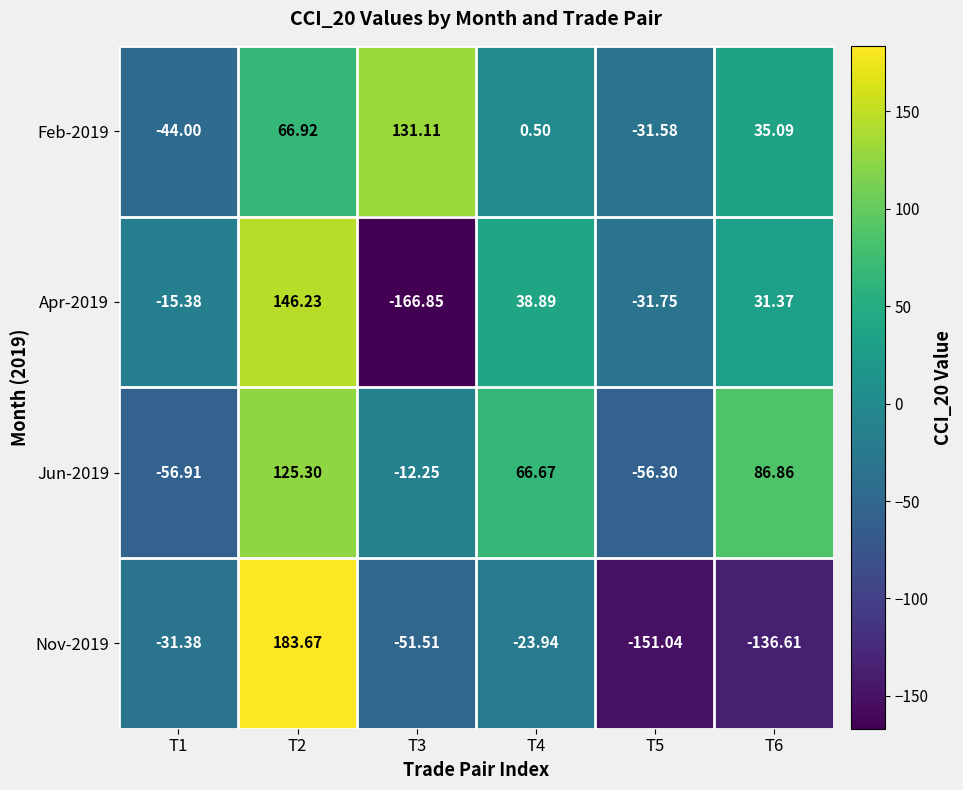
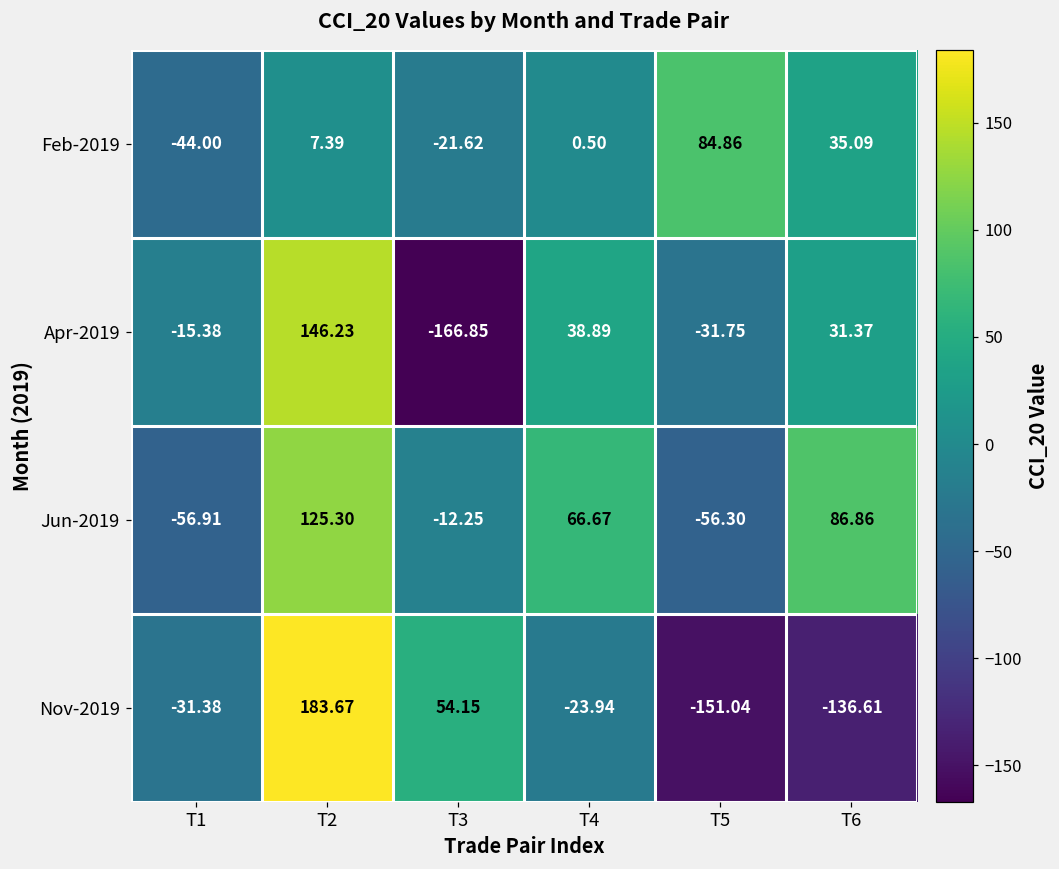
  {
    "Feb-2019": {
      "T1": -44.00,
-     "T2": 66.92,
-     "T3": 131.11,
+     "T2": 7.39,
+     "T3": -21.62,
      "T4": 0.50,
-     "T5": -31.58,
+     "T5": 84.86,
      "T6": 35.09
    },
    "Apr-2019": {
      "T1": -15.38,
      "T2": 146.23,
      "T3": -166.85,
      "T4": 38.89,
      "T5": -31.75,
      "T6": 31.37
    },
    "Jun-2019": {
      "T1": -56.91,
      "T2": 125.30,
      "T3": -12.25,
      "T4": 66.67,
      "T5": -56.30,
      "T6": 86.86
    },
    "Nov-2019": {
      "T1": -31.38,
      "T2": 183.67,
-     "T3": -51.51,
+     "T3": 54.15,
      "T4": -23.94,
      "T5": -151.04,
      "T6": -136.61
    }
  }
